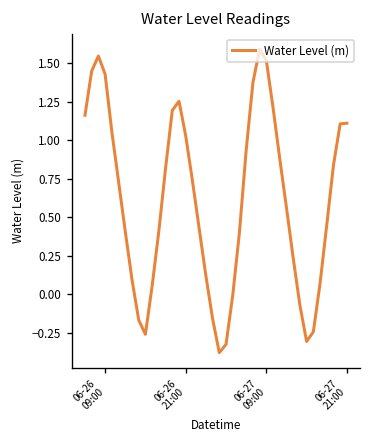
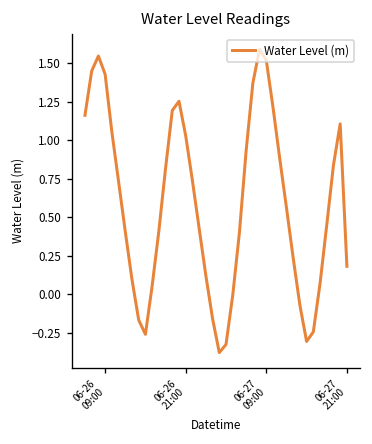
  {
    "06-26 09:00": 1.43,
    "06-26 21:00": 1.03,
-   "06-27 21:00": 1.11
+   "06-27 21:00": 0.18
  }
